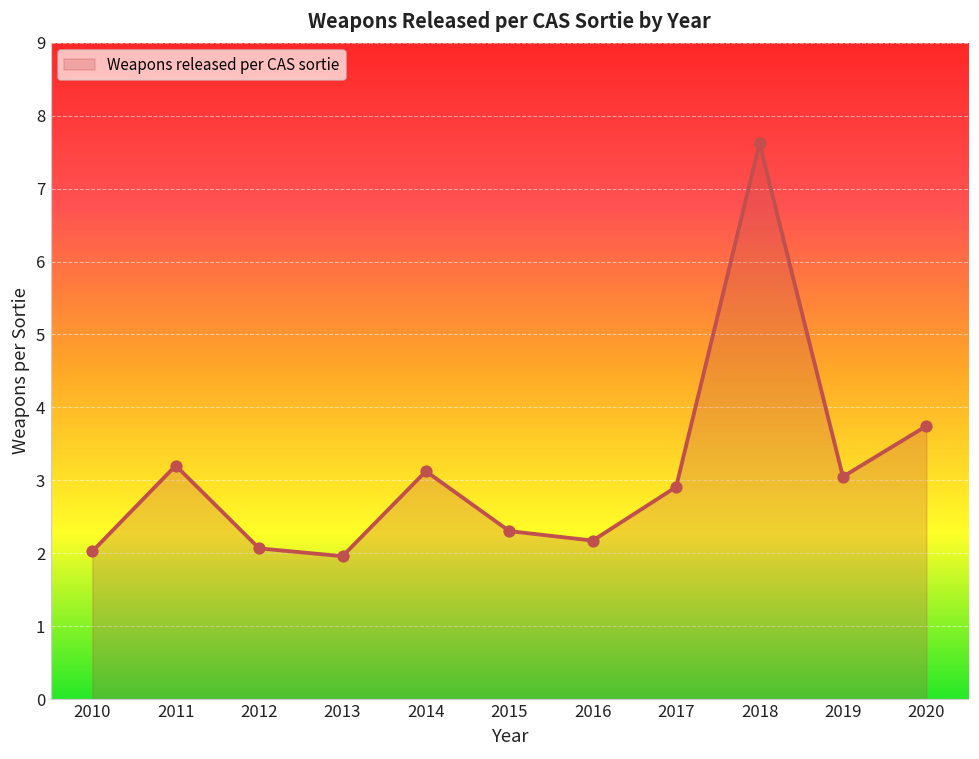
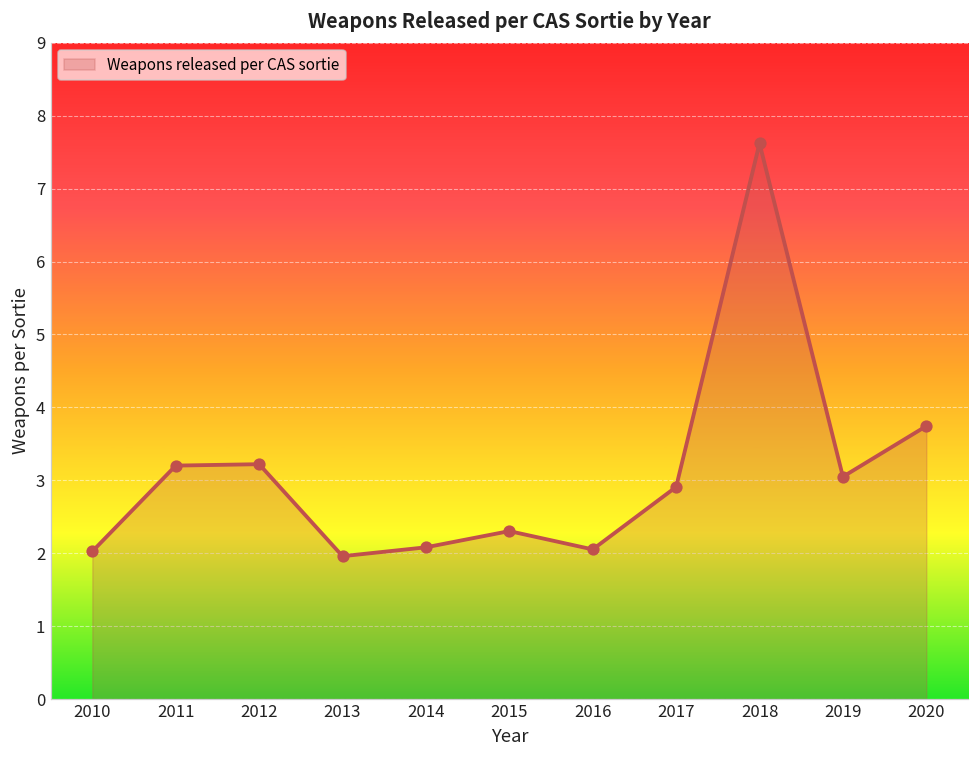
  {
    "2010": 2.0,
    "2011": 3.2,
-   "2012": 2.1,
+   "2012": 3.2,
    "2013": 2.0,
-   "2014": 3.1,
+   "2014": 2.1,
    "2015": 2.3,
-   "2016": 2.2,
+   "2016": 2.1,
    "2017": 2.9,
    "2018": 7.6,
    "2019": 3.0,
    "2020": 3.7
  }
